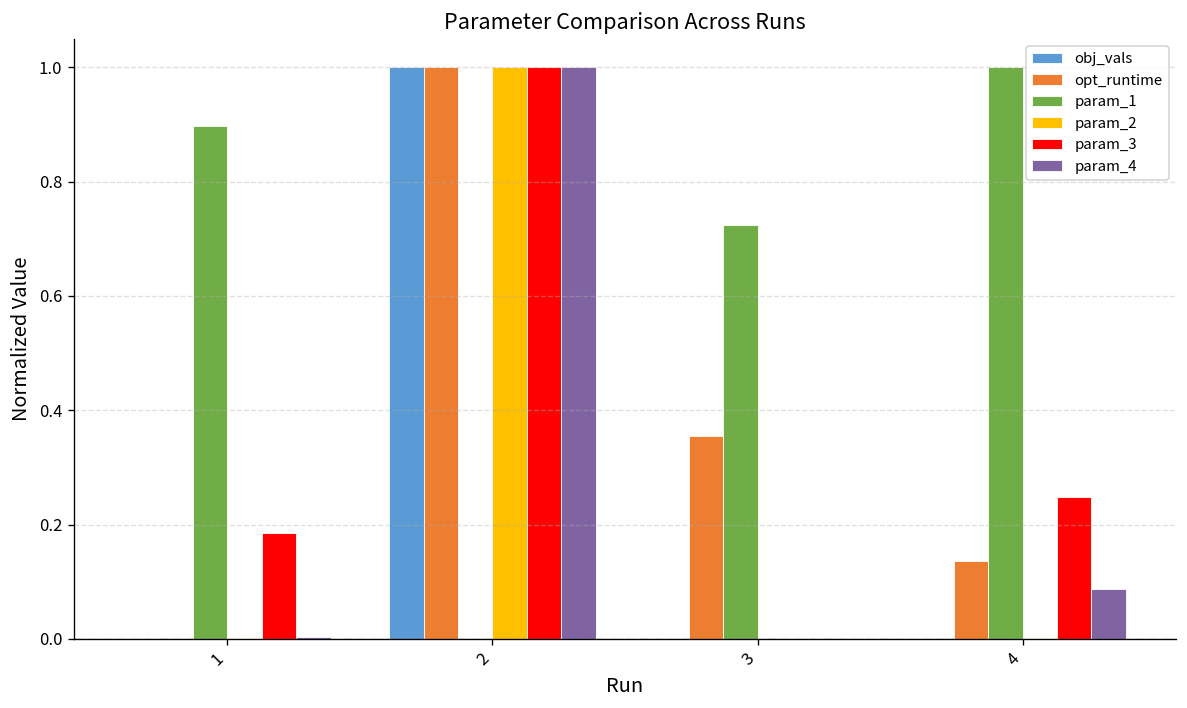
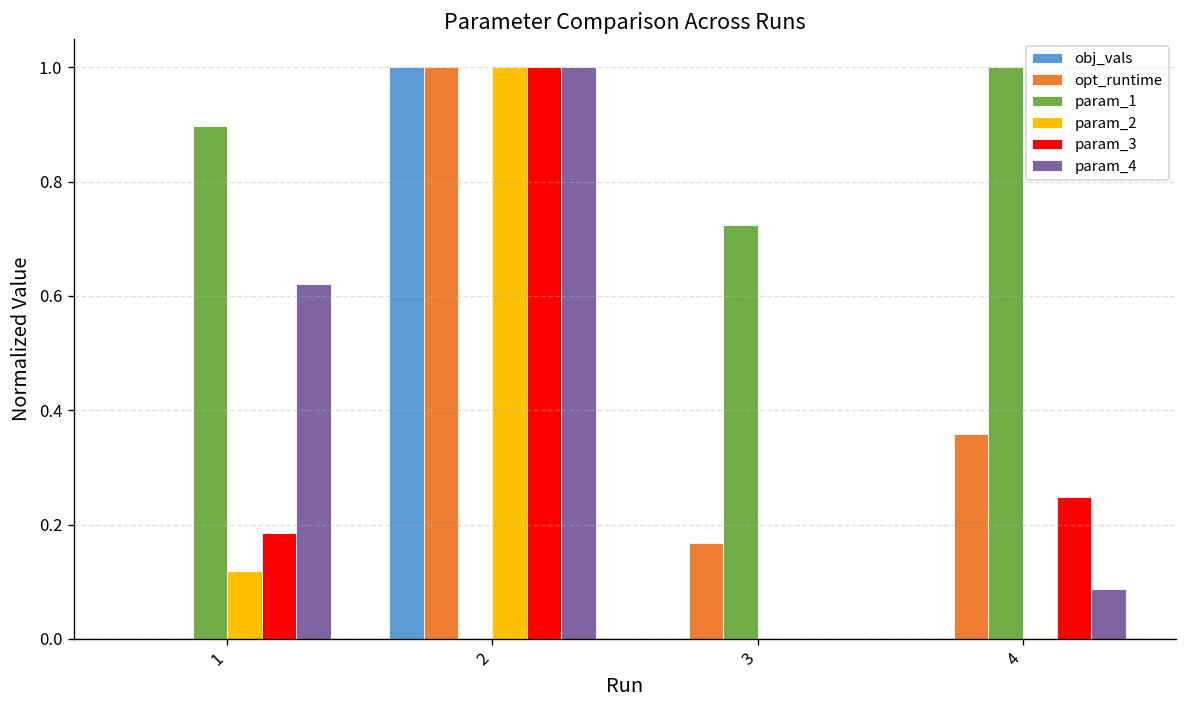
  {
    "obj_vals": {
      "2": 1.00,
      "3": 0.00
    },
    "opt_runtime": {
      "1": 0.00,
      "2": 1.00,
-     "3": 0.36,
-     "4": 0.14
+     "3": 0.17,
+     "4": 0.36
    },
    "param_1": {
      "1": 0.90,
      "2": 0.00,
      "3": 0.72,
      "4": 1.00
    },
    "param_2": {
-     "1": 0.00,
+     "1": 0.12,
      "2": 1.00,
      "3": 0.00
    },
    "param_3": {
      "1": 0.19,
      "2": 1.00,
      "3": 0.00,
      "4": 0.25
    },
    "param_4": {
-     "1": 0.00,
+     "1": 0.62,
      "2": 1.00,
      "3": 0.00,
      "4": 0.09
    }
  }
